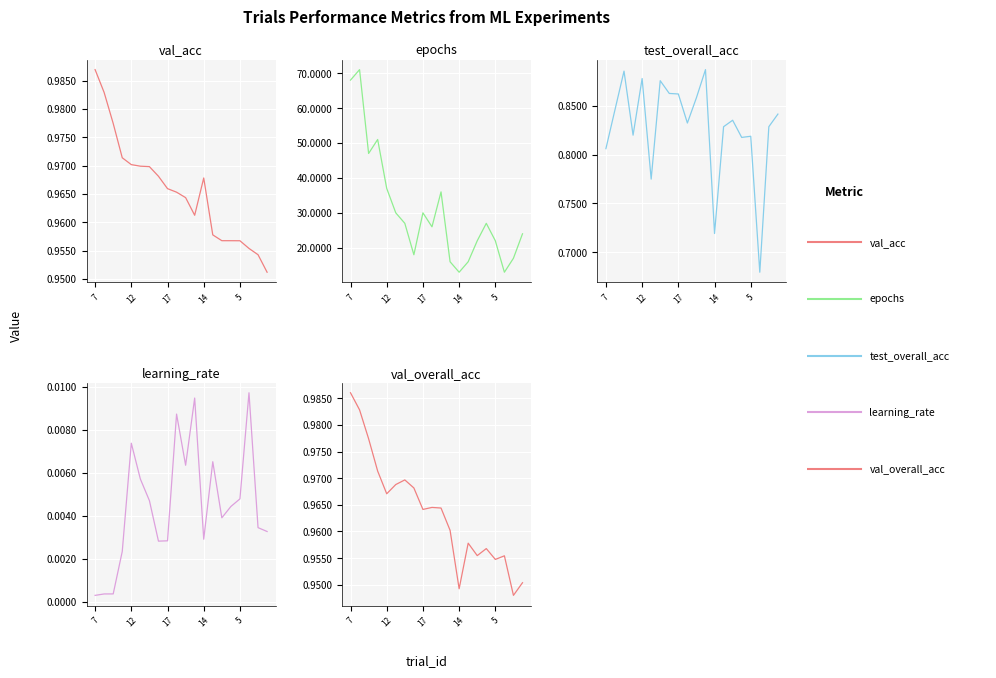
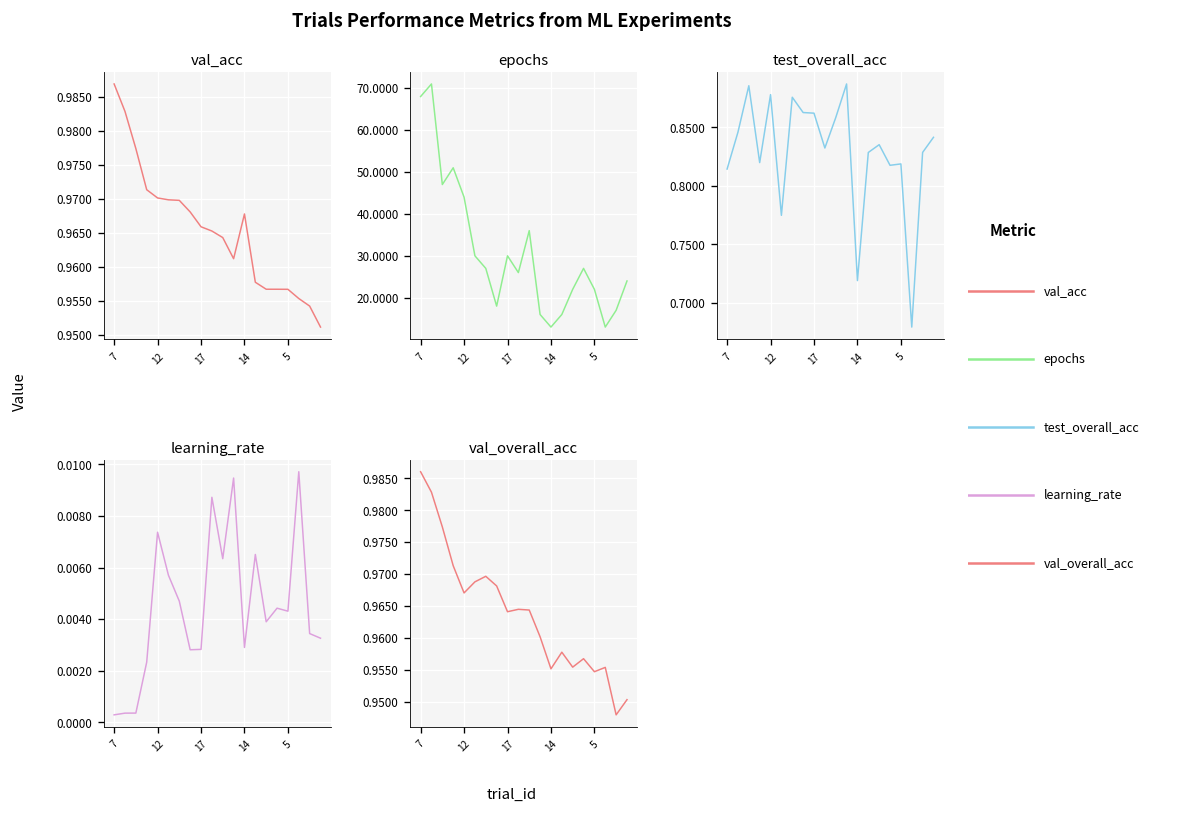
  {
    "val_acc": {
      "7": 0.987,
      "12": 0.970,
      "17": 0.966,
      "14": 0.968,
      "5": 0.957
    },
    "epochs": {
      "7": 68,
-     "12": 37,
+     "12": 44,
      "17": 30,
      "14": 13,
      "5": 22
    },
    "test_overall_acc": {
-     "7": 0.806,
+     "7": 0.814,
      "12": 0.88,
      "17": 0.86,
      "14": 0.72,
      "5": 0.82
    },
    "learning_rate": {
      "7": 0.0003,
      "12": 0.0074,
      "17": 0.0028,
      "14": 0.0029,
-     "5": 0.0048
+     "5": 0.0043
    },
    "val_overall_acc": {
      "7": 0.986,
      "12": 0.967,
      "17": 0.964,
-     "14": 0.949,
+     "14": 0.955,
      "5": 0.955
    }
  }
